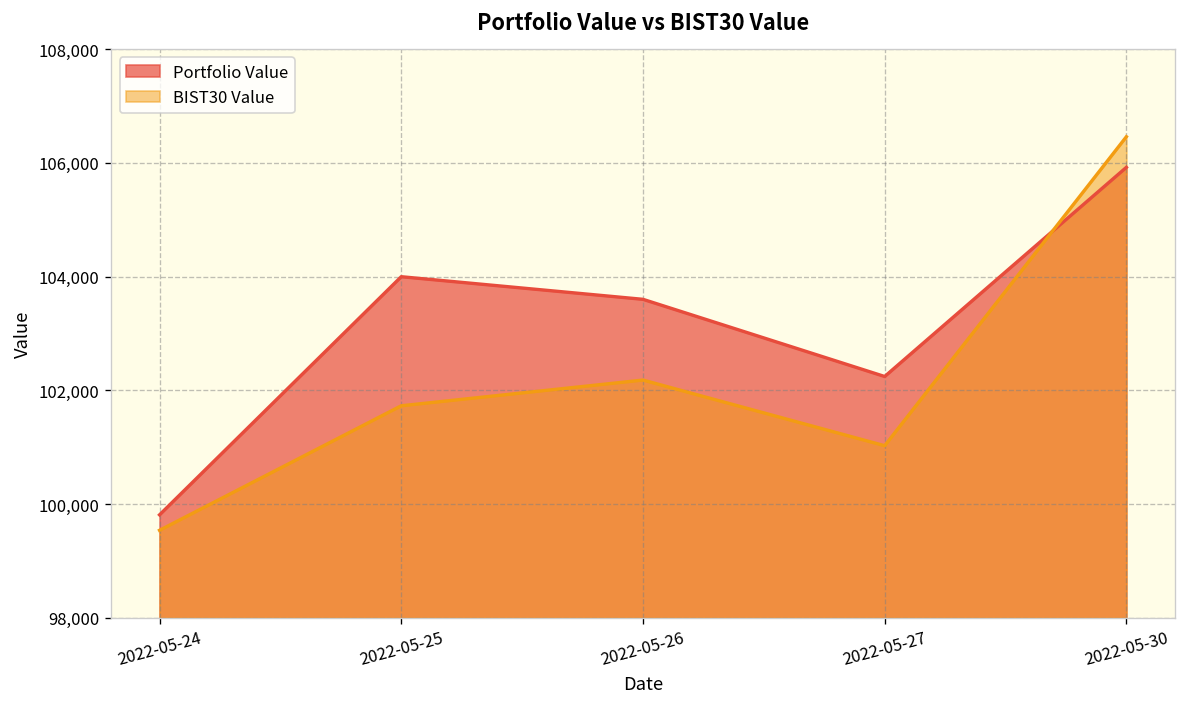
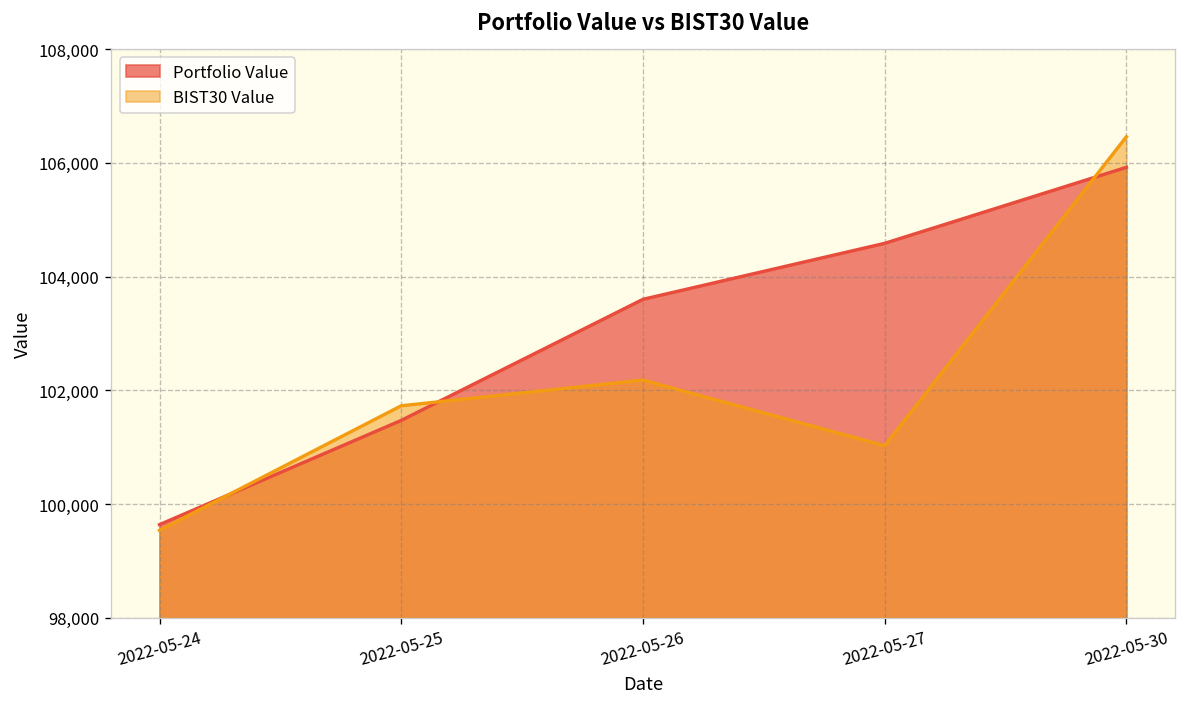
  {
    "Portfolio Value": {
-     "2022-05-24": "99,800",
-     "2022-05-25": "104,000",
+     "2022-05-24": "99,600",
+     "2022-05-25": "101,500",
      "2022-05-26": "103,600",
-     "2022-05-27": "102,200",
+     "2022-05-27": "104,600",
      "2022-05-30": "105,900"
    },
    "BIST30 Value": {
      "2022-05-24": "99,500",
      "2022-05-25": "101,700",
      "2022-05-26": "102,200",
      "2022-05-27": "101,000",
      "2022-05-30": "106,500"
    }
  }
